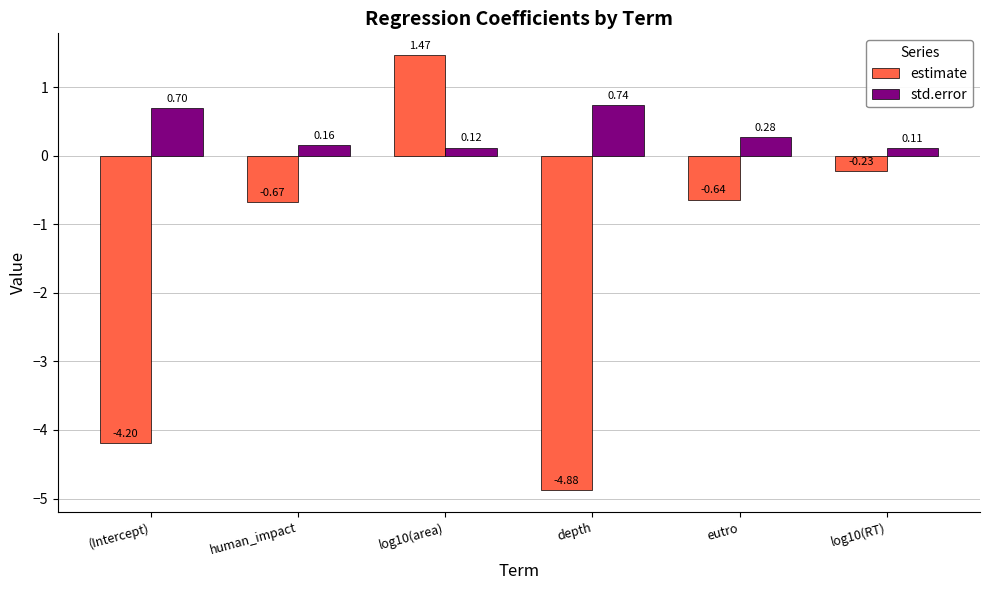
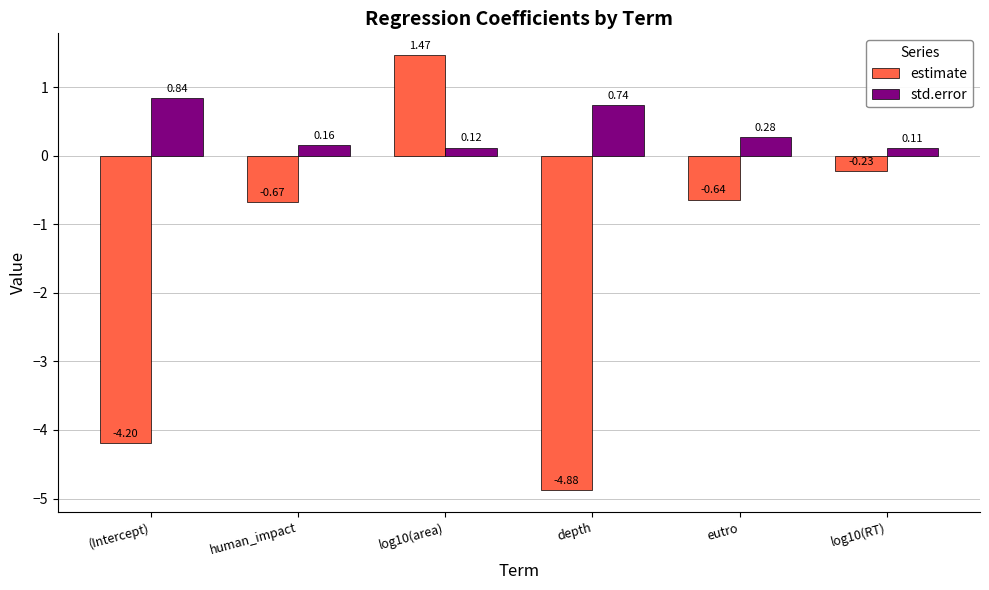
  {
    "estimate": {
      "(Intercept)": -4.20,
      "human_impact": -0.67,
      "log10(area)": 1.47,
      "depth": -4.88,
      "eutro": -0.64,
      "log10(RT)": -0.23
    },
    "std.error": {
-     "(Intercept)": 0.70,
+     "(Intercept)": 0.84,
      "human_impact": 0.16,
      "log10(area)": 0.12,
      "depth": 0.74,
      "eutro": 0.28,
      "log10(RT)": 0.11
    }
  }
